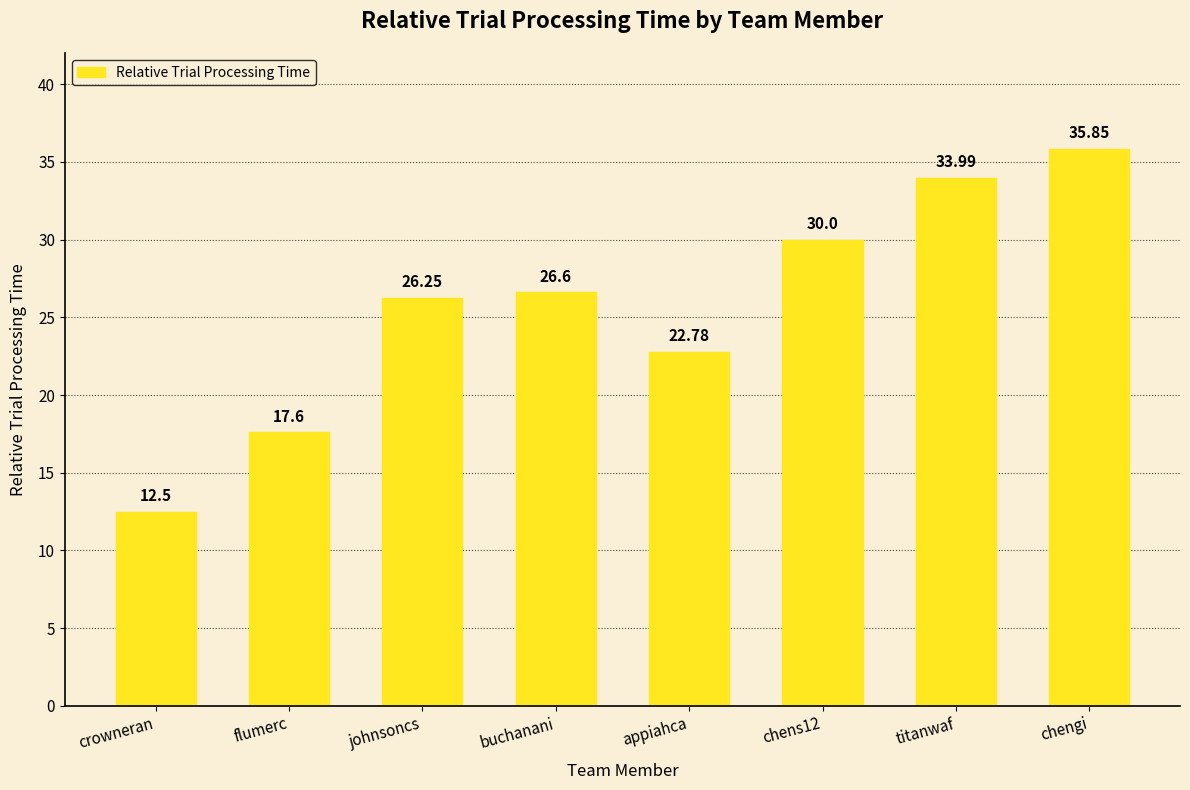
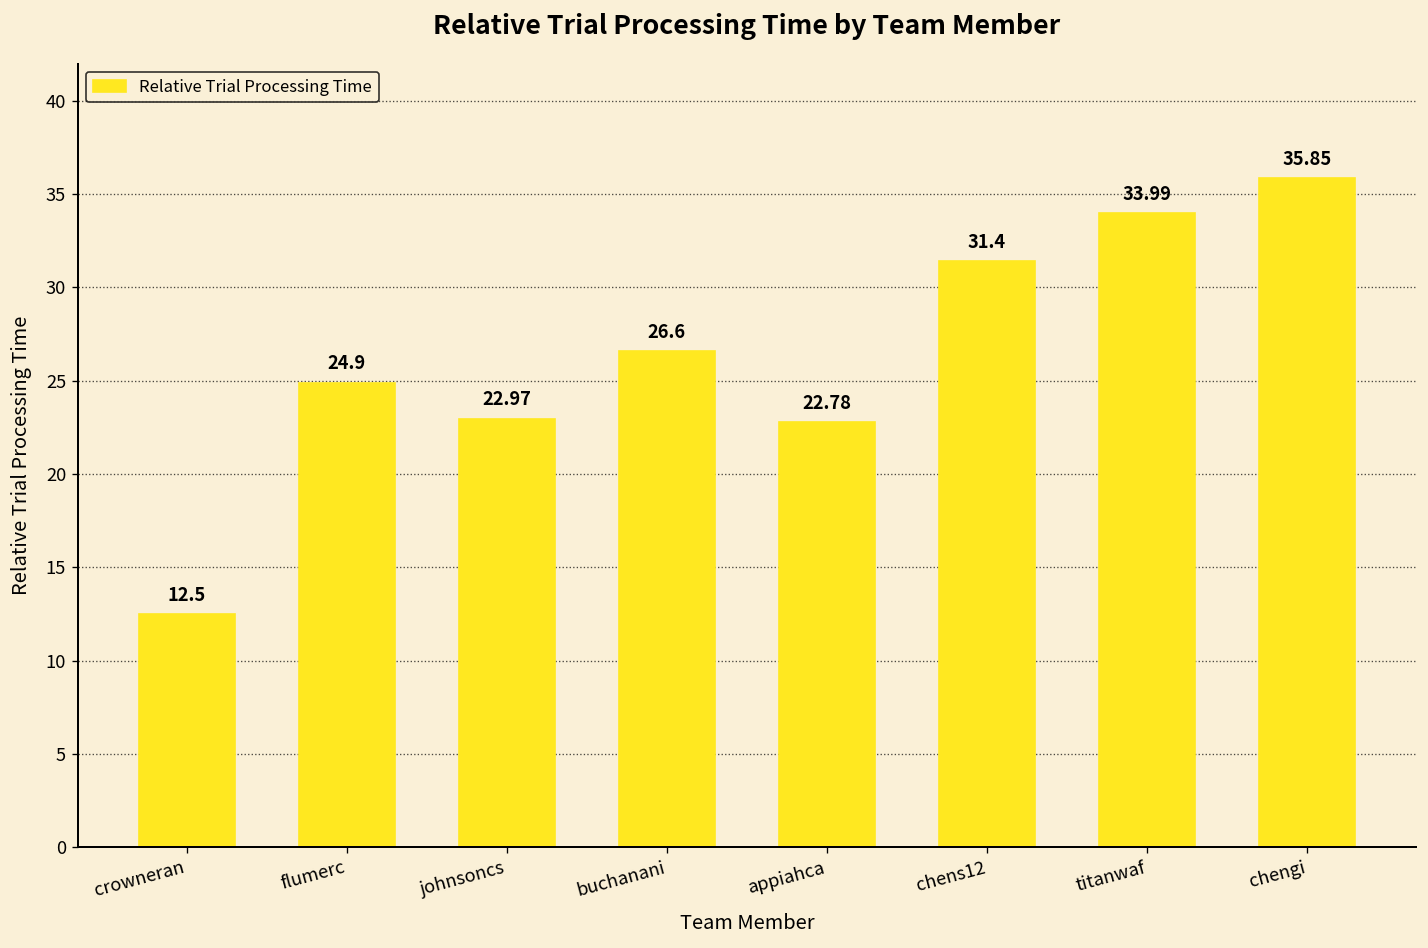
  {
    "crowneran": 12.5,
-   "flumerc": 17.6,
-   "johnsoncs": 26.25,
+   "flumerc": 24.9,
+   "johnsoncs": 22.97,
    "buchanani": 26.6,
    "appiahca": 22.78,
-   "chens12": 30.0,
+   "chens12": 31.4,
    "titanwaf": 33.99,
    "chengi": 35.85
  }
